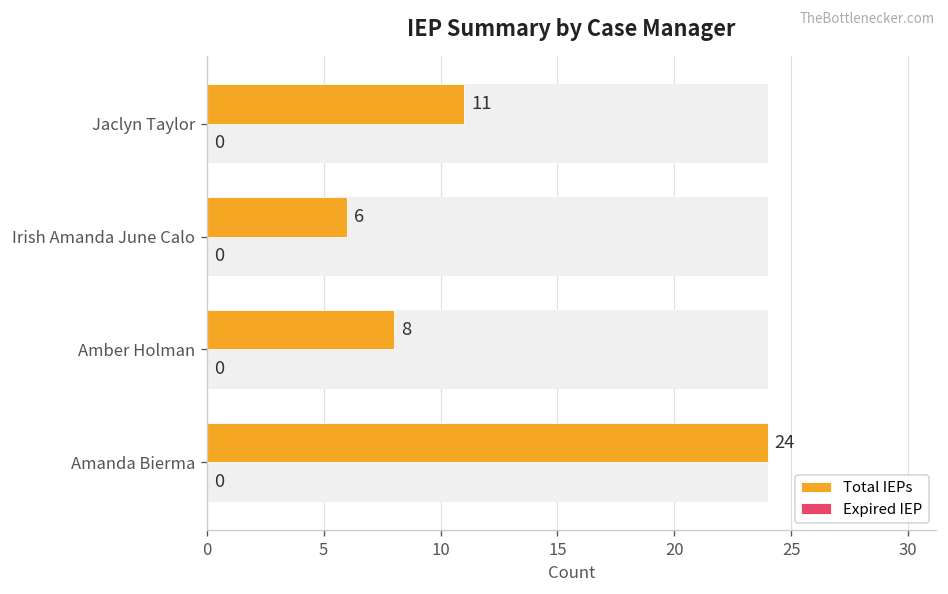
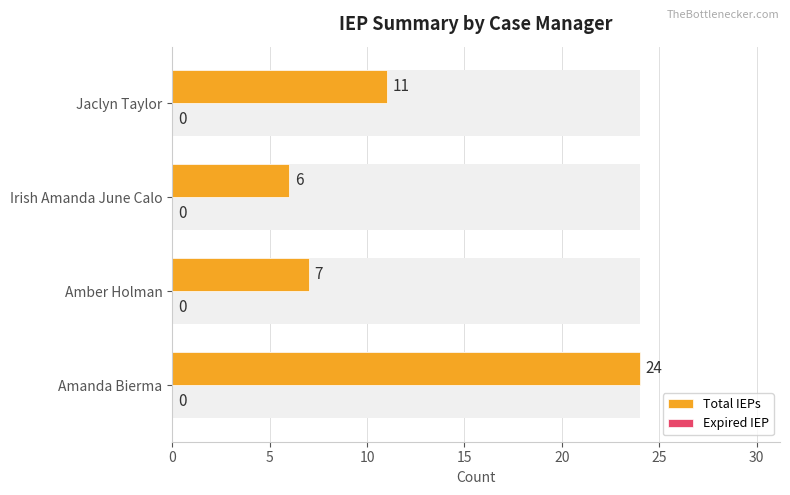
  {
    "Total IEPs": {
-     "Amber Holman": 8,
+     "Amber Holman": 7,
      "Amanda Bierma": 24
    },
    "Expired IEP": {
      "Jaclyn Taylor": 0,
      "Irish Amanda June Calo": 0,
      "Amber Holman": 0,
      "Amanda Bierma": 0
    }
  }
